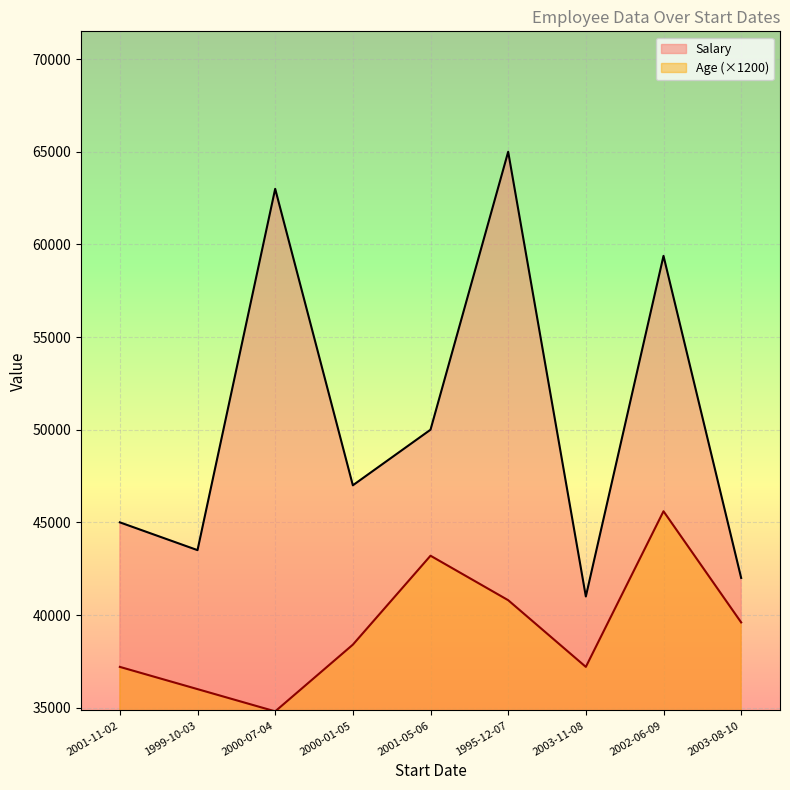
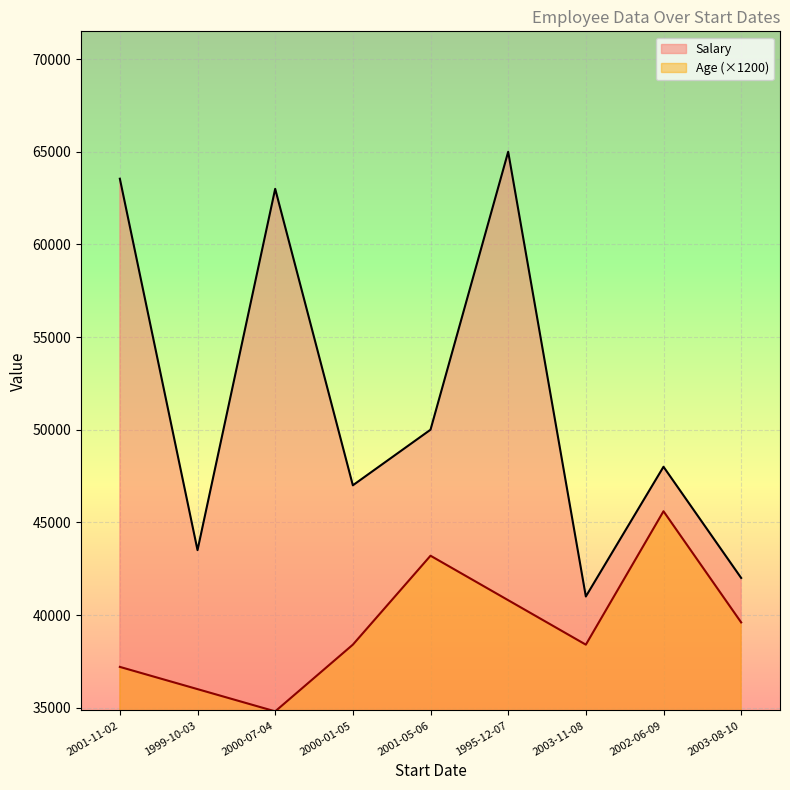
  {
    "Salary": {
-     "2001-11-02": 45000,
+     "2001-11-02": 63500,
      "1999-10-03": 43500,
      "2000-07-04": 63000,
      "2000-01-05": 47000,
      "2001-05-06": 50000,
      "1995-12-07": 65000,
      "2003-11-08": 41000,
-     "2002-06-09": 59400,
+     "2002-06-09": 48000,
      "2003-08-10": 42000
    },
    "Age (×1200)": {
      "2001-11-02": 37200,
      "1999-10-03": 36000,
      "2000-07-04": 34800,
      "2000-01-05": 38400,
      "2001-05-06": 43200,
      "1995-12-07": 40800,
-     "2003-11-08": 37200,
+     "2003-11-08": 38400,
      "2002-06-09": 45600,
      "2003-08-10": 39600
    }
  }
